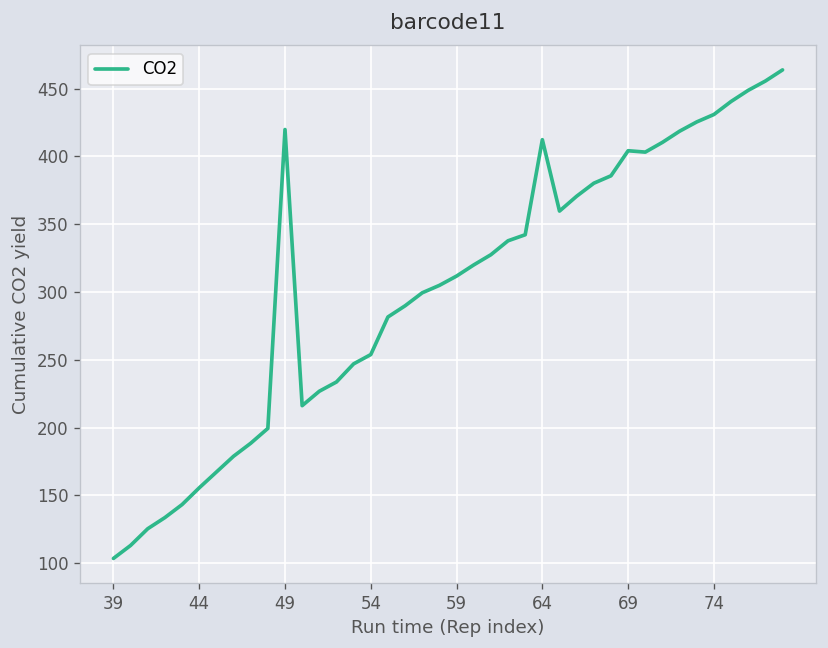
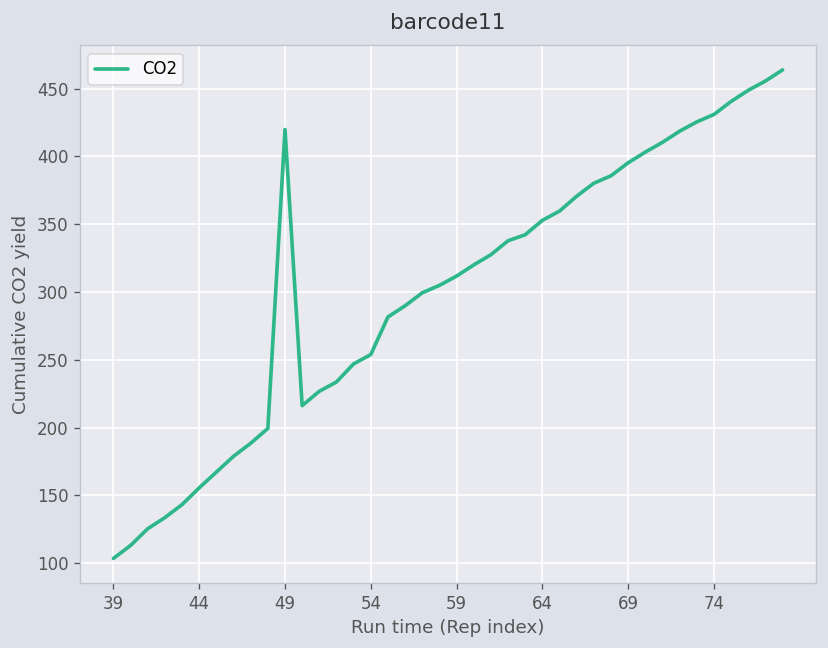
  {
    "44": 155,
    "49": 420,
    "54": 254,
    "59": 312,
-   "64": 412,
-   "69": 404,
+   "64": 353,
+   "69": 395,
    "74": 431
  }
